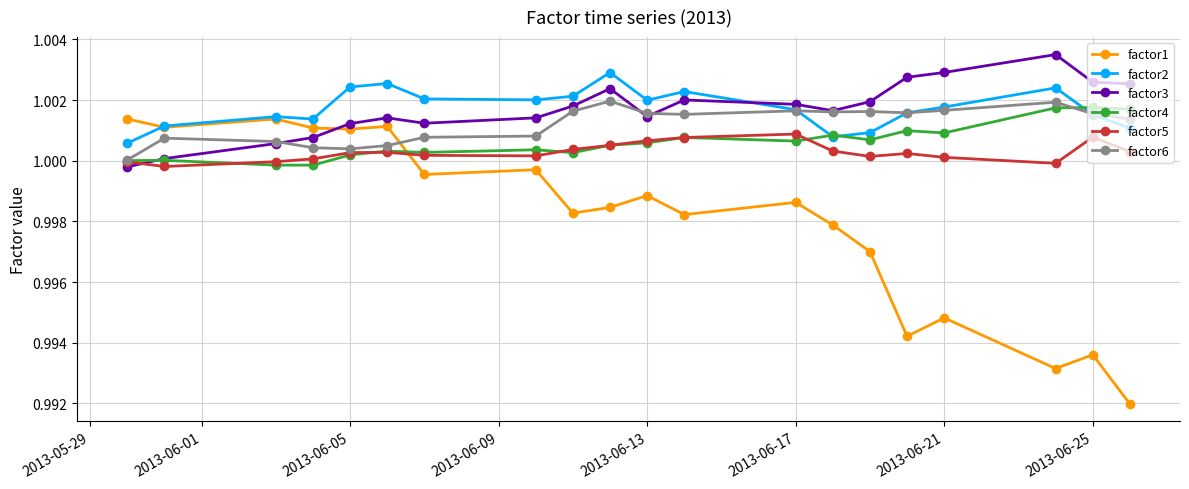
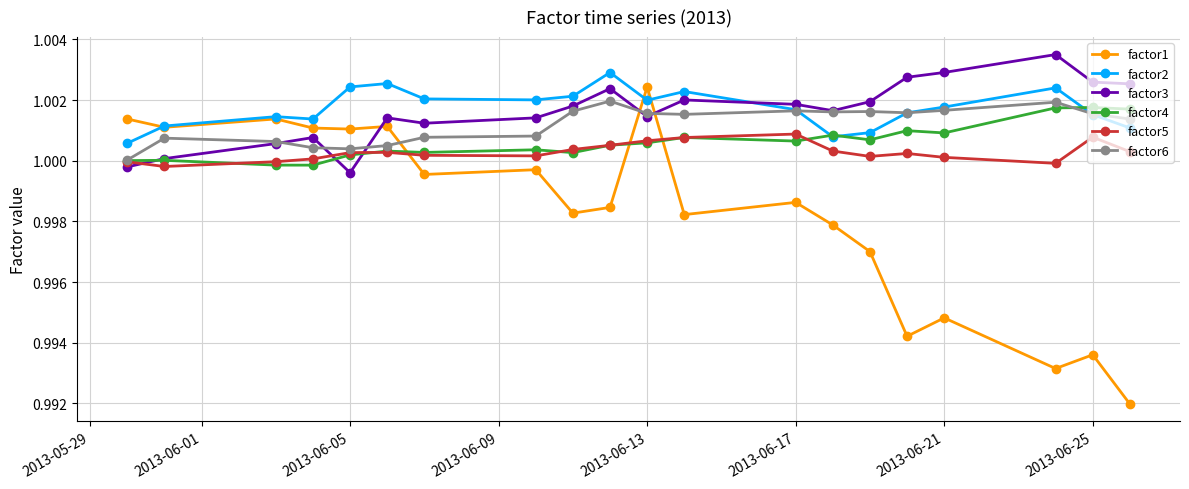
  {
    "factor1": {
      "2013-06-05": 1.0010,
-     "2013-06-13": 0.9989,
+     "2013-06-13": 1.0024,
      "2013-06-17": 0.9986,
      "2013-06-21": 0.9948,
      "2013-06-25": 0.9936
    },
    "factor2": {
      "2013-06-05": 1.0024,
      "2013-06-13": 1.0020,
      "2013-06-21": 1.0018
    },
    "factor3": {
-     "2013-06-05": 1.0012,
+     "2013-06-05": 0.9996,
      "2013-06-13": 1.0015,
      "2013-06-17": 1.0019,
      "2013-06-21": 1.0029
    },
    "factor4": {
      "2013-06-17": 1.0006,
      "2013-06-21": 1.0009
    },
    "factor5": {
      "2013-06-17": 1.0009,
      "2013-06-21": 1.0001
    },
    "factor6": {
      "2013-06-05": 1.0004,
      "2013-06-13": 1.0016,
      "2013-06-21": 1.0017
    }
  }
